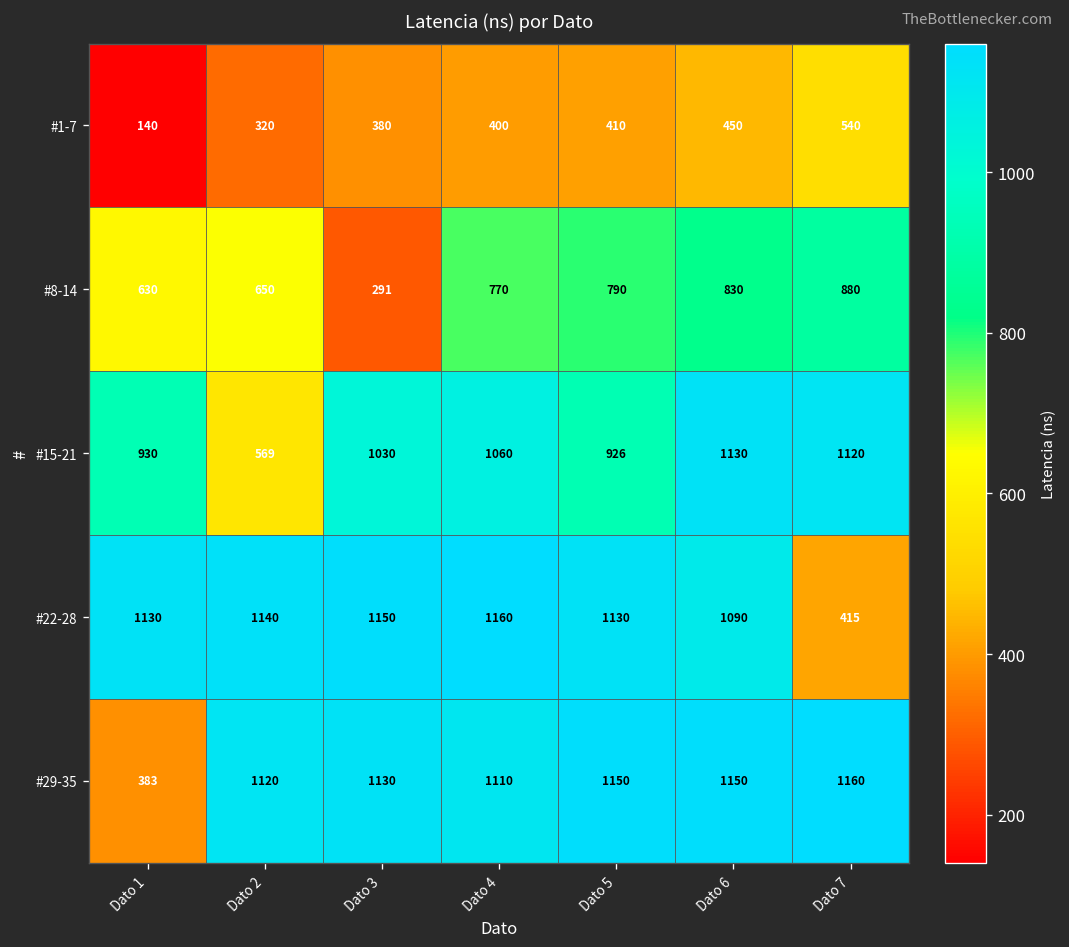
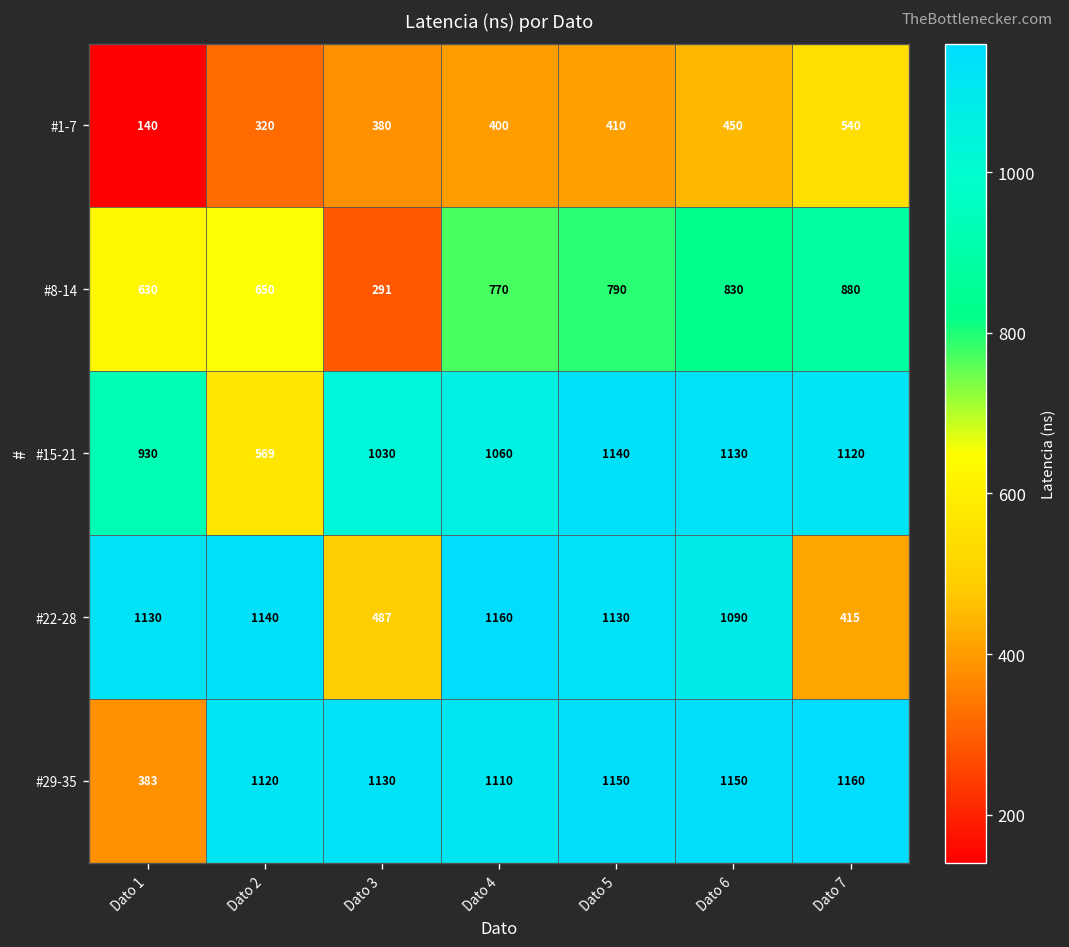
  {
    "#1-7": {
      "Dato 1": 140,
      "Dato 2": 320,
      "Dato 3": 380,
      "Dato 4": 400,
      "Dato 5": 410,
      "Dato 6": 450,
      "Dato 7": 540
    },
    "#8-14": {
      "Dato 1": 630,
      "Dato 2": 650,
      "Dato 3": 291,
      "Dato 4": 770,
      "Dato 5": 790,
      "Dato 6": 830,
      "Dato 7": 880
    },
    "#15-21": {
      "Dato 1": 930,
      "Dato 2": 569,
      "Dato 3": 1030,
      "Dato 4": 1060,
-     "Dato 5": 926,
+     "Dato 5": 1140,
      "Dato 6": 1130,
      "Dato 7": 1120
    },
    "#22-28": {
      "Dato 1": 1130,
      "Dato 2": 1140,
-     "Dato 3": 1150,
+     "Dato 3": 487,
      "Dato 4": 1160,
      "Dato 5": 1130,
      "Dato 6": 1090,
      "Dato 7": 415
    },
    "#29-35": {
      "Dato 1": 383,
      "Dato 2": 1120,
      "Dato 3": 1130,
      "Dato 4": 1110,
      "Dato 5": 1150,
      "Dato 6": 1150,
      "Dato 7": 1160
    }
  }
